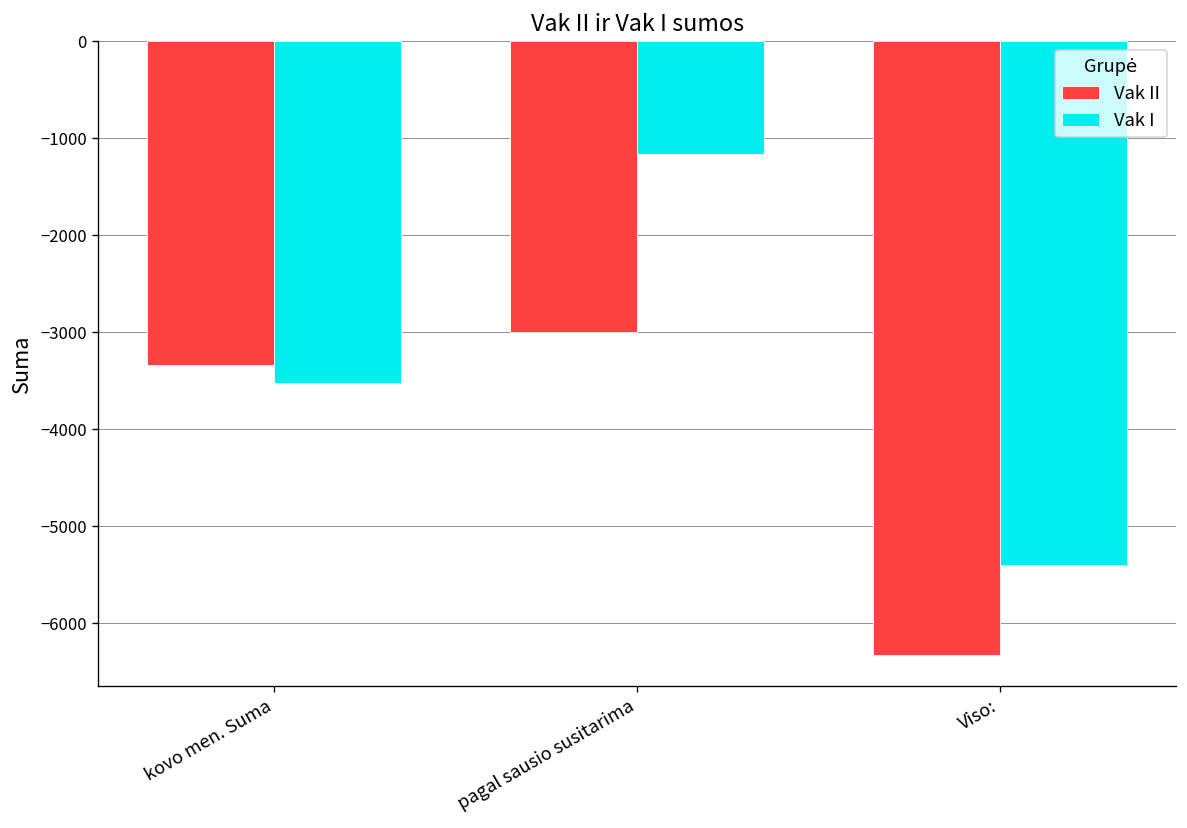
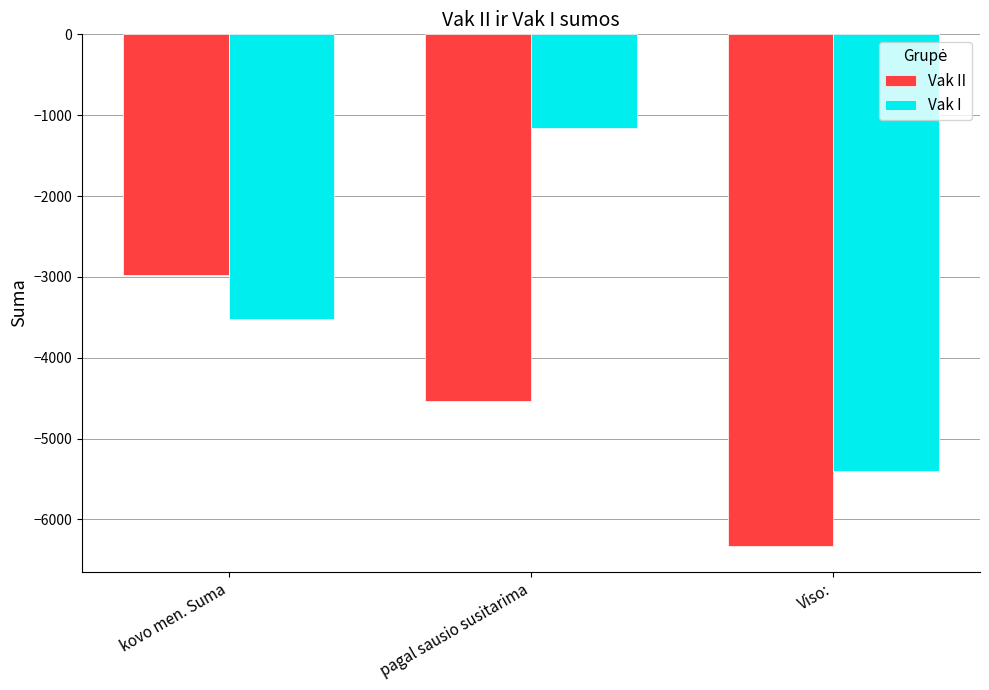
  {
    "Vak II": {
-     "kovo men. Suma": -3300,
-     "pagal sausio susitarima": -3000,
+     "kovo men. Suma": -3000,
+     "pagal sausio susitarima": -4500,
      "Viso:": -6300
    },
    "Vak I": {
      "kovo men. Suma": -3500,
      "pagal sausio susitarima": -1200,
      "Viso:": -5400
    }
  }
